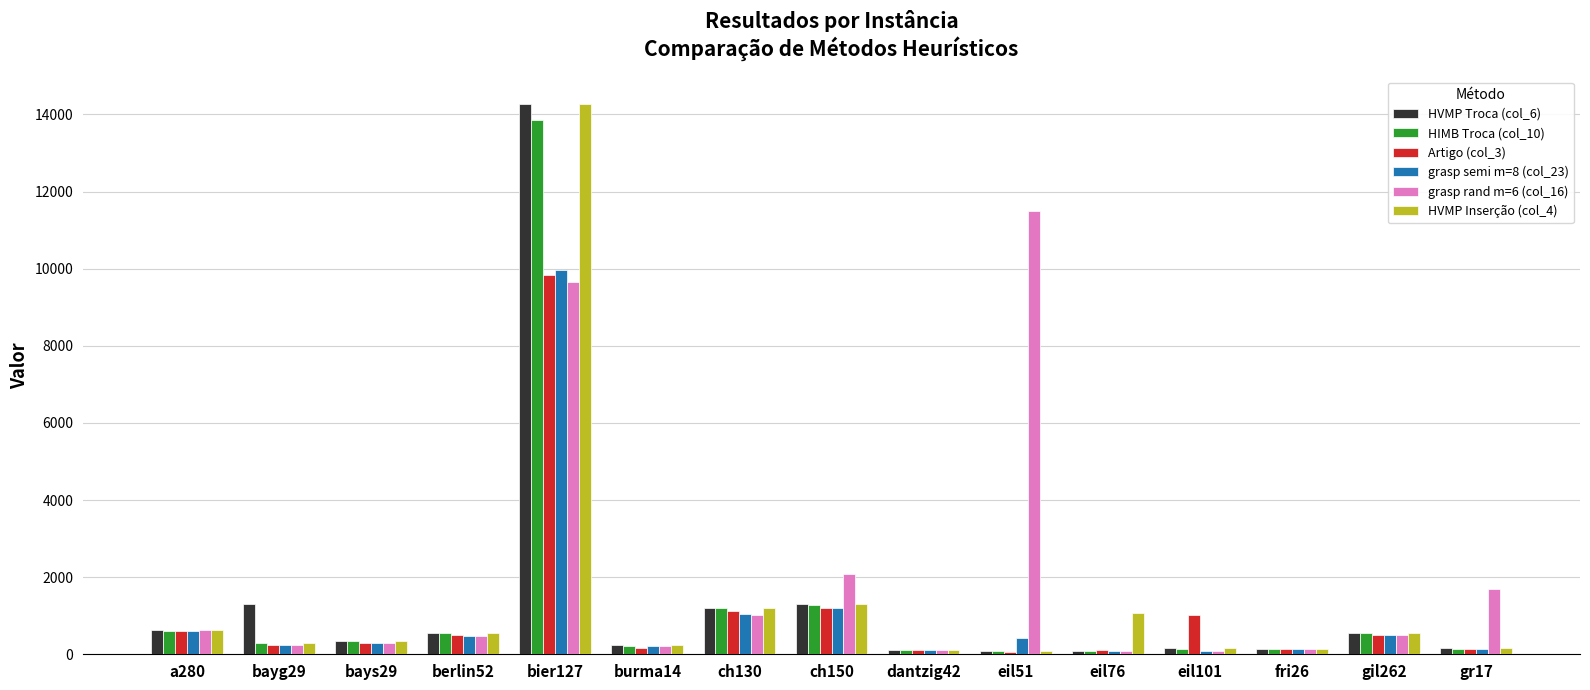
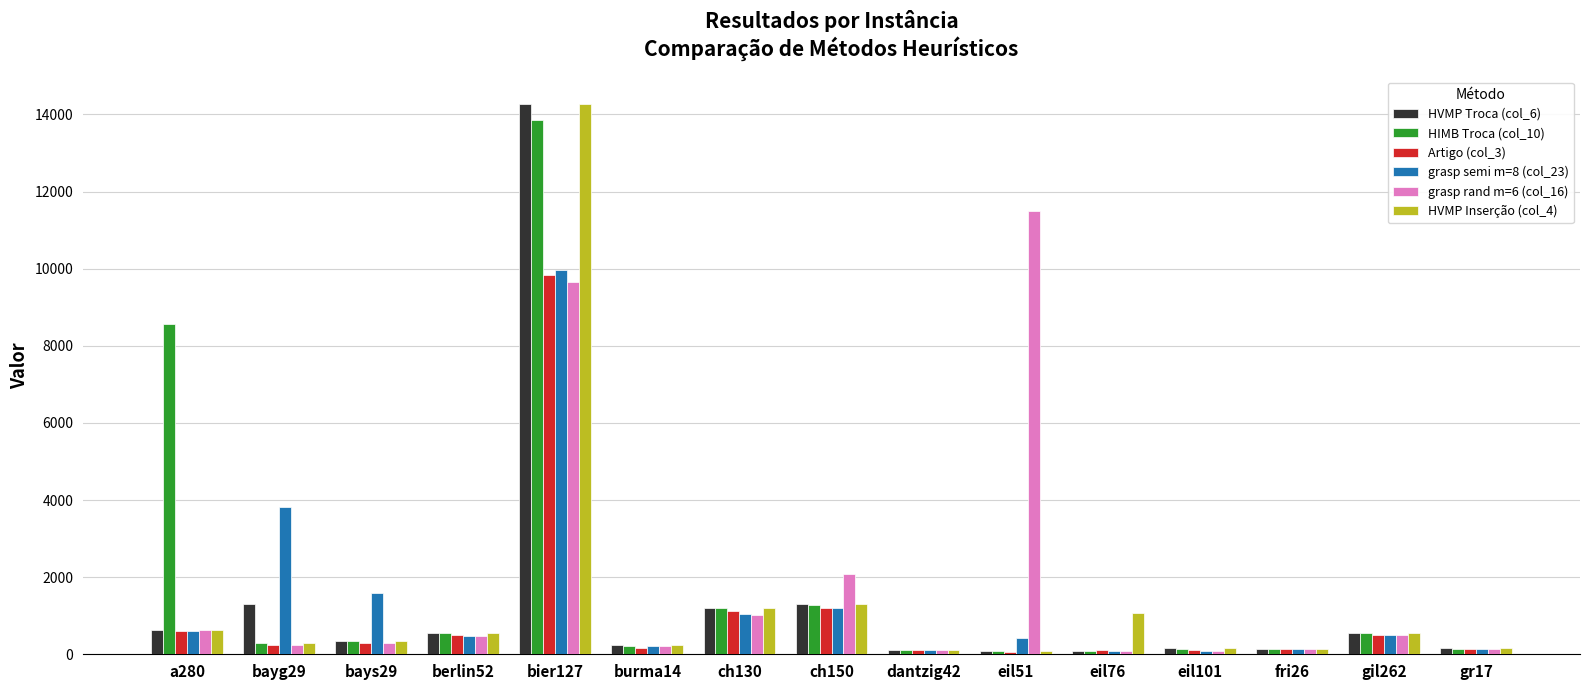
  {
    "HVMP Troca (col_6)": {
      "a280": 600,
      "bayg29": 1300,
      "bays29": 400,
      "berlin52": 600,
      "bier127": 14300,
      "burma14": 200,
      "ch130": 1200,
      "ch150": 1300,
      "dantzig42": 100,
      "eil51": 100,
      "eil76": 100,
      "eil101": 200,
      "fri26": 100,
      "gil262": 600,
      "gr17": 200
    },
    "HIMB Troca (col_10)": {
-     "a280": 600,
+     "a280": 8600,
      "bayg29": 300,
      "bays29": 400,
      "berlin52": 600,
      "bier127": 13800,
      "burma14": 200,
      "ch130": 1200,
      "ch150": 1300,
      "dantzig42": 100,
      "eil51": 100,
      "eil76": 100,
      "eil101": 100,
      "fri26": 100,
      "gil262": 600,
      "gr17": 100
    },
    "Artigo (col_3)": {
      "a280": 600,
      "bayg29": 200,
      "bays29": 300,
      "berlin52": 500,
      "bier127": 9800,
      "burma14": 200,
      "ch130": 1100,
      "ch150": 1200,
      "dantzig42": 100,
      "eil51": 100,
      "eil76": 100,
-     "eil101": 1000,
+     "eil101": 100,
      "fri26": 100,
      "gil262": 500,
      "gr17": 100
    },
    "grasp semi m=8 (col_23)": {
      "a280": 600,
-     "bayg29": 200,
-     "bays29": 300,
+     "bayg29": 3800,
+     "bays29": 1600,
      "berlin52": 500,
      "bier127": 10000,
      "burma14": 200,
      "ch130": 1000,
      "ch150": 1200,
      "dantzig42": 100,
      "eil51": 400,
      "eil76": 100,
      "eil101": 100,
      "fri26": 100,
      "gil262": 500,
      "gr17": 100
    },
    "grasp rand m=6 (col_16)": {
      "a280": 600,
      "bayg29": 200,
      "bays29": 300,
      "berlin52": 500,
      "bier127": 9700,
      "burma14": 200,
      "ch130": 1000,
      "ch150": 2100,
      "dantzig42": 100,
      "eil51": 11500,
      "eil76": 100,
      "eil101": 100,
      "fri26": 100,
      "gil262": 500,
-     "gr17": 1700
+     "gr17": 100
    },
    "HVMP Inserção (col_4)": {
      "a280": 600,
      "bayg29": 300,
      "bays29": 400,
      "berlin52": 600,
      "bier127": 14300,
      "burma14": 200,
      "ch130": 1200,
      "ch150": 1300,
      "dantzig42": 100,
      "eil51": 100,
      "eil76": 1100,
      "eil101": 200,
      "fri26": 100,
      "gil262": 600,
      "gr17": 200
    }
  }
